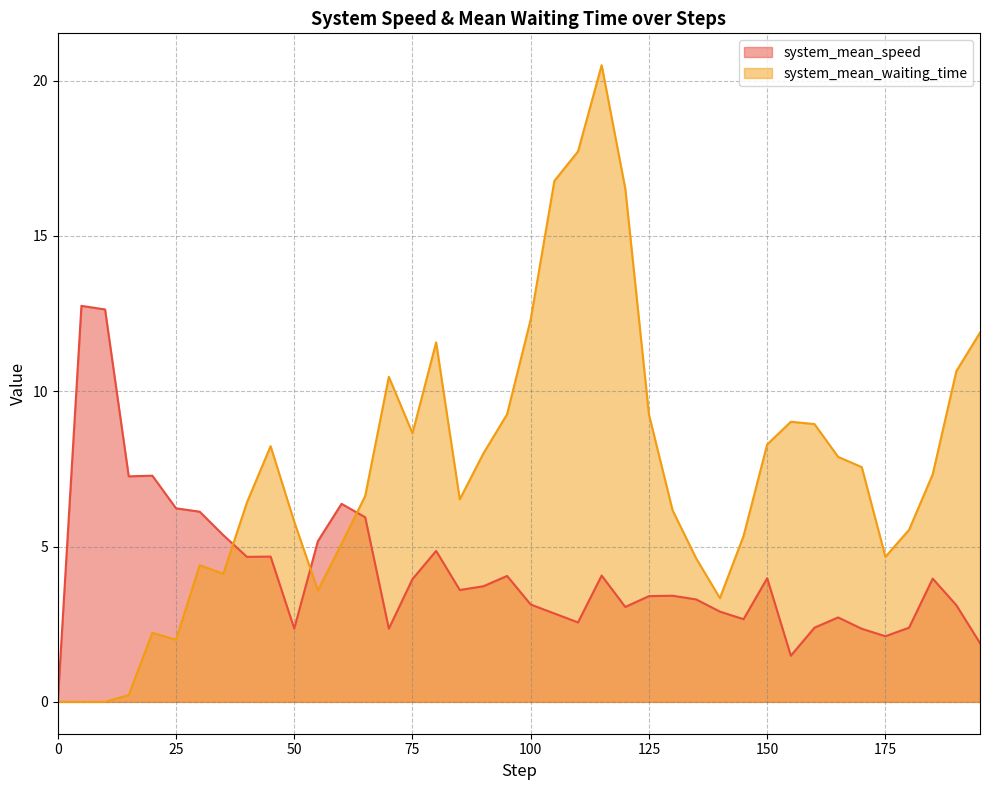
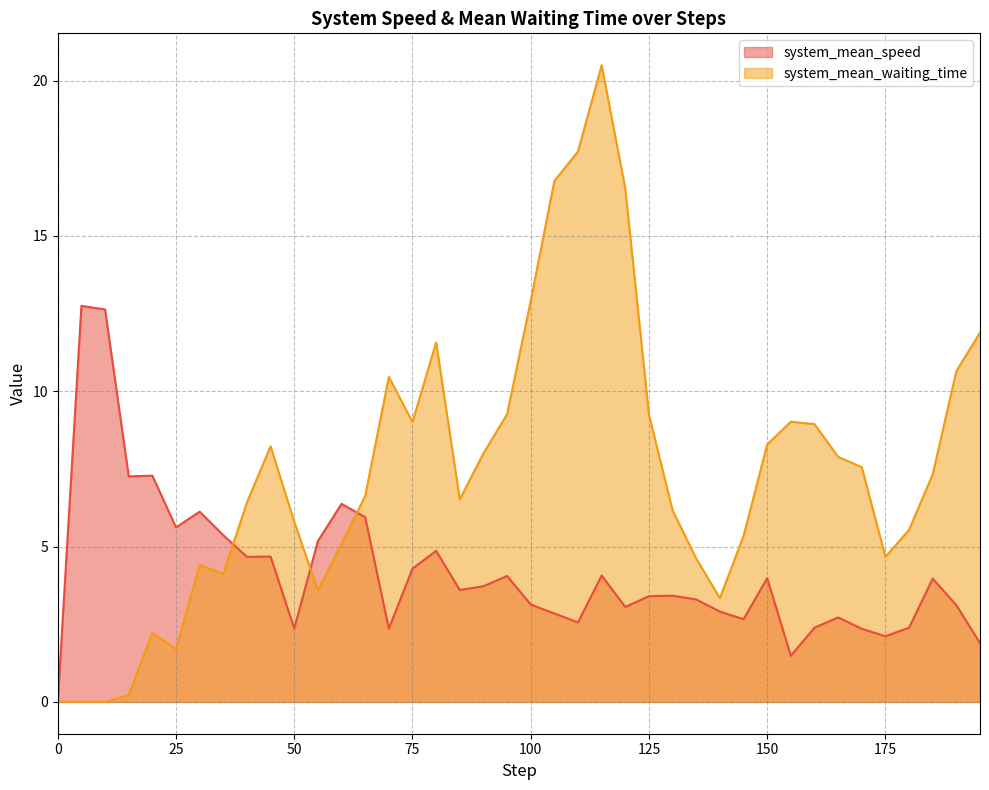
  {
    "system_mean_speed": {
-     "25": 6.2,
+     "25": 5.6,
      "50": 2.4,
-     "75": 4.0,
+     "75": 4.3,
      "100": 3.1,
      "125": 3.4,
      "150": 4.0,
      "175": 2.1
    },
    "system_mean_waiting_time": {
-     "25": 2.0,
+     "25": 1.7,
      "50": 5.8,
-     "75": 8.7,
-     "100": 12.3,
+     "75": 9.0,
+     "100": 12.9,
      "125": 9.3,
      "150": 8.3,
      "175": 4.7
    }
  }
